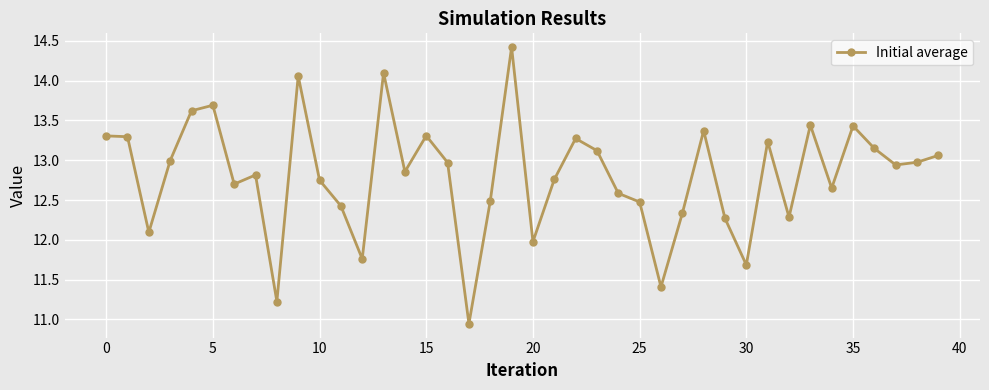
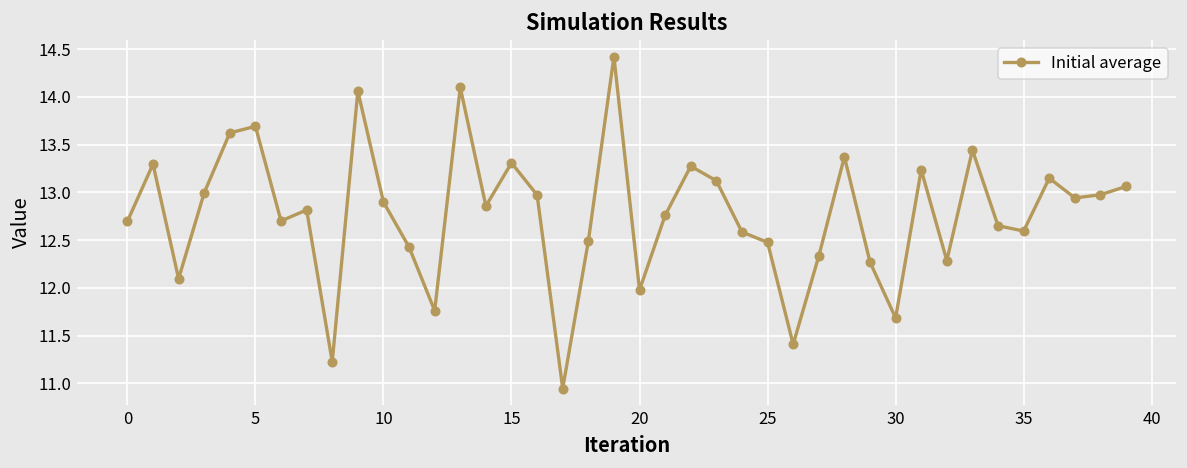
  {
-   "0": 13.3,
+   "0": 12.7,
    "5": 13.7,
-   "10": 12.7,
+   "10": 12.9,
    "15": 13.3,
    "20": 12.0,
    "25": 12.5,
    "30": 11.7,
-   "35": 13.4
+   "35": 12.6
  }
